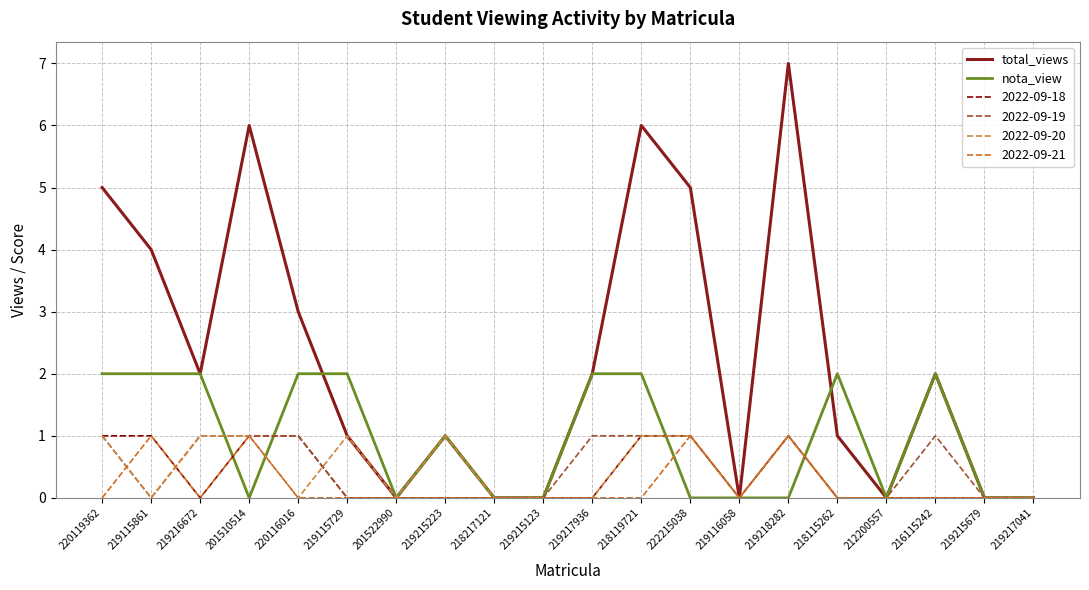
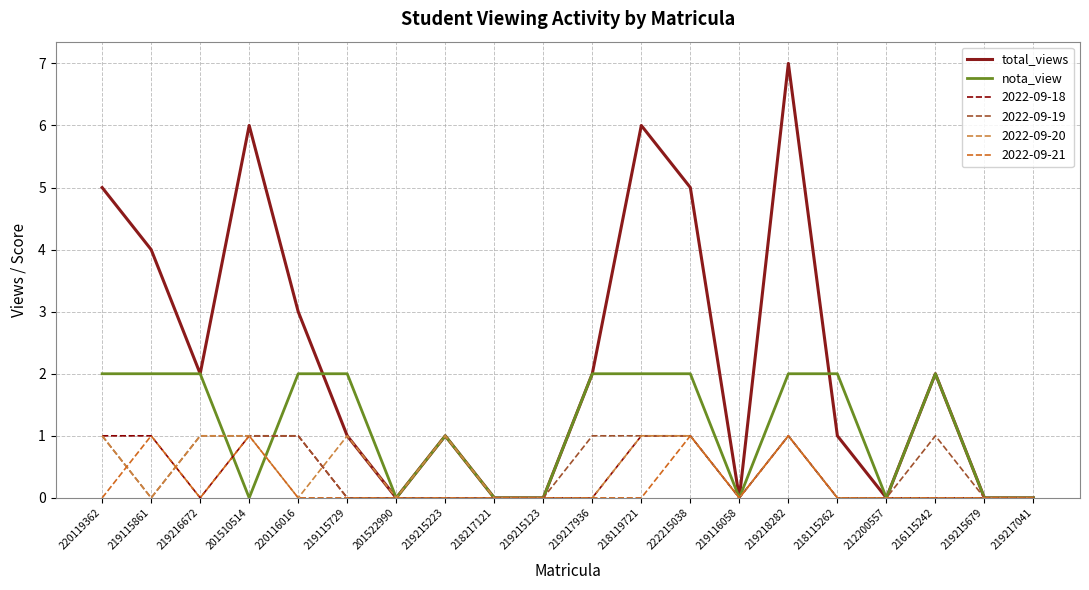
  {
    "nota_view": {
      "220119362": 2,
      "219115861": 2,
      "201510514": 0,
      "220116016": 2,
      "219115729": 2,
      "218119721": 2,
-     "222215038": 0,
-     "219218282": 0,
+     "222215038": 2,
+     "219218282": 2,
      "218115262": 2
    }
  }
